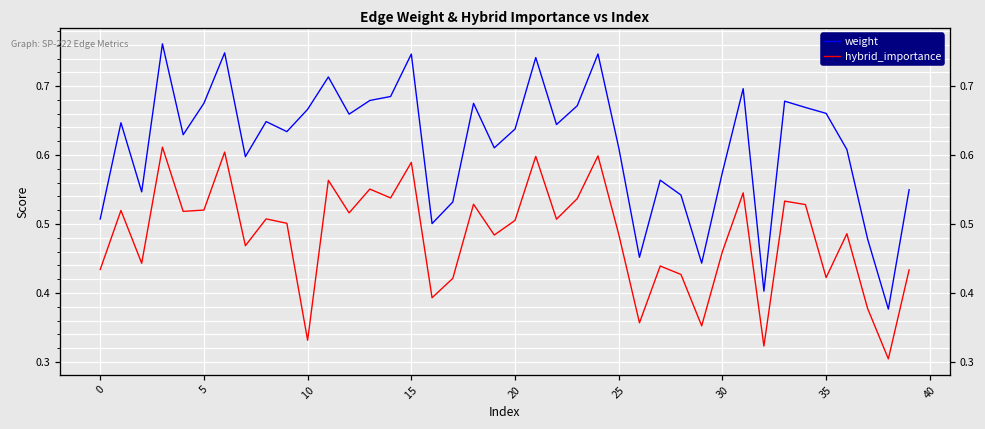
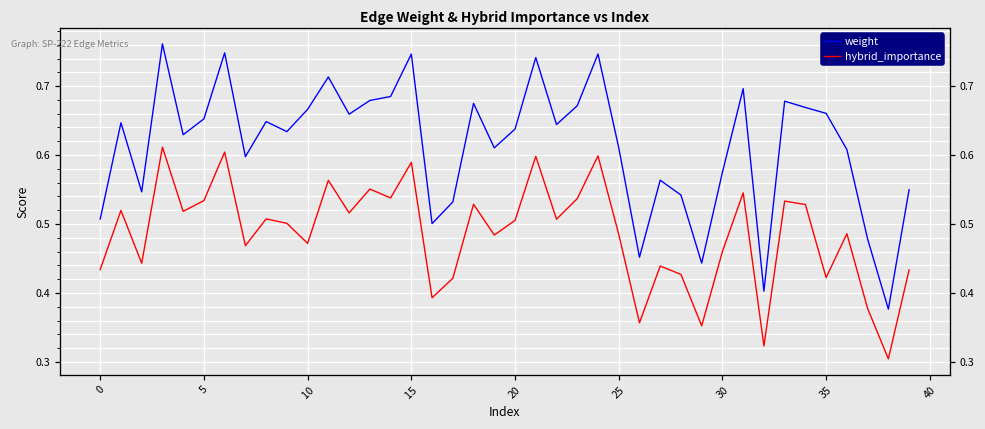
  {
    "weight": {
      "0": 0.51,
-     "5": 0.68,
+     "5": 0.65,
      "10": 0.67,
      "15": 0.75,
      "20": 0.64,
      "25": 0.61,
      "30": 0.58,
      "35": 0.66
    },
    "hybrid_importance": {
      "0": 0.43,
-     "5": 0.52,
-     "10": 0.33,
+     "5": 0.53,
+     "10": 0.47,
      "15": 0.59,
      "20": 0.51,
      "25": 0.49,
      "30": 0.46,
      "35": 0.42
    }
  }
